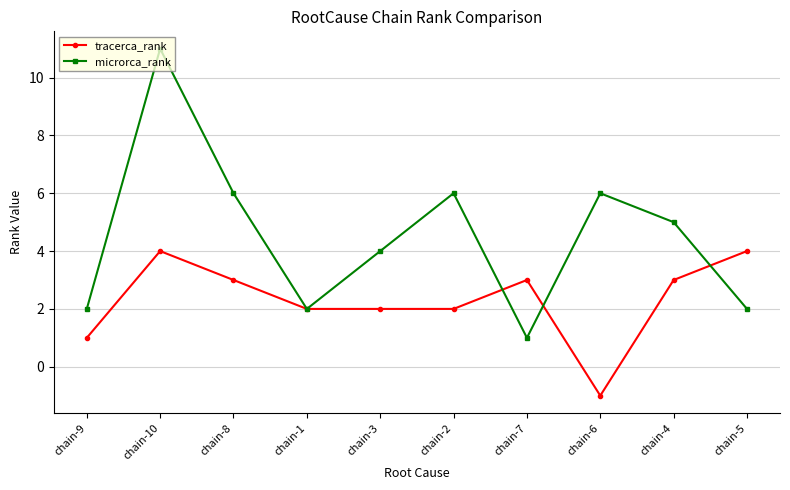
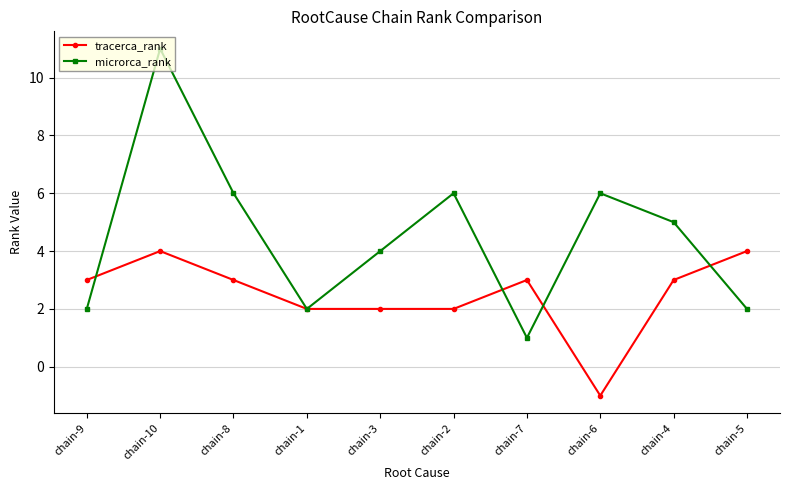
  {
    "tracerca_rank": {
-     "chain-9": 1,
+     "chain-9": 3,
      "chain-10": 4,
      "chain-8": 3,
      "chain-3": 2,
      "chain-2": 2,
      "chain-7": 3,
      "chain-6": -1,
      "chain-4": 3,
      "chain-5": 4
    },
    "microrca_rank": {
      "chain-9": 2,
      "chain-8": 6,
      "chain-3": 4,
      "chain-2": 6,
      "chain-7": 1,
      "chain-6": 6,
      "chain-4": 5,
      "chain-5": 2
    }
  }
